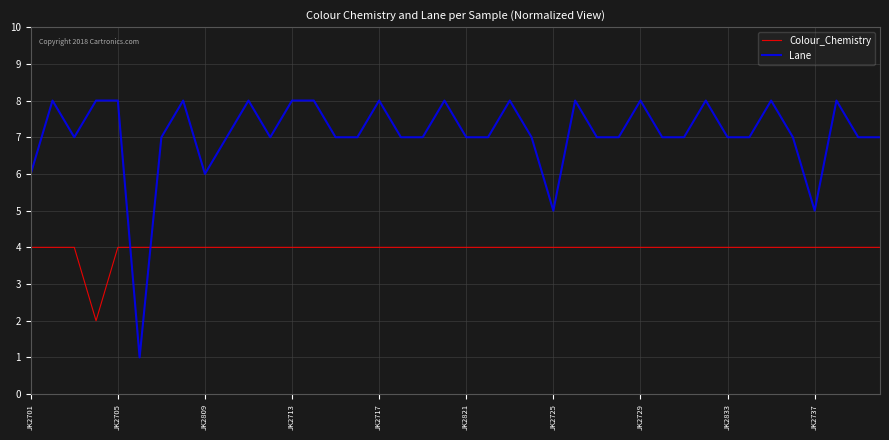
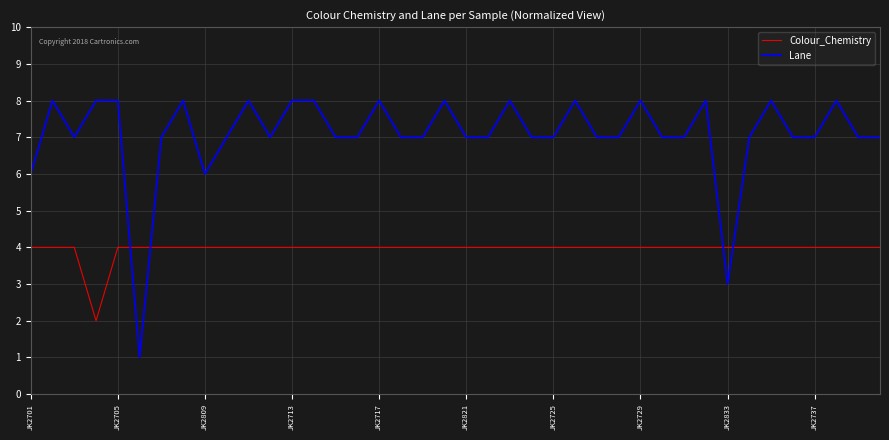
  {
    "Colour_Chemistry": {
      "JK2701": 4,
      "JK2705": 4,
      "JK2809": 4,
      "JK2713": 4,
      "JK2717": 4,
      "JK2821": 4,
      "JK2725": 4,
      "JK2729": 4,
      "JK2833": 4,
      "JK2737": 4
    },
    "Lane": {
      "JK2701": 6,
      "JK2705": 8,
      "JK2809": 6,
      "JK2713": 8,
      "JK2717": 8,
      "JK2821": 7,
-     "JK2725": 5,
+     "JK2725": 7,
      "JK2729": 8,
-     "JK2833": 7,
-     "JK2737": 5
+     "JK2833": 3,
+     "JK2737": 7
    }
  }
